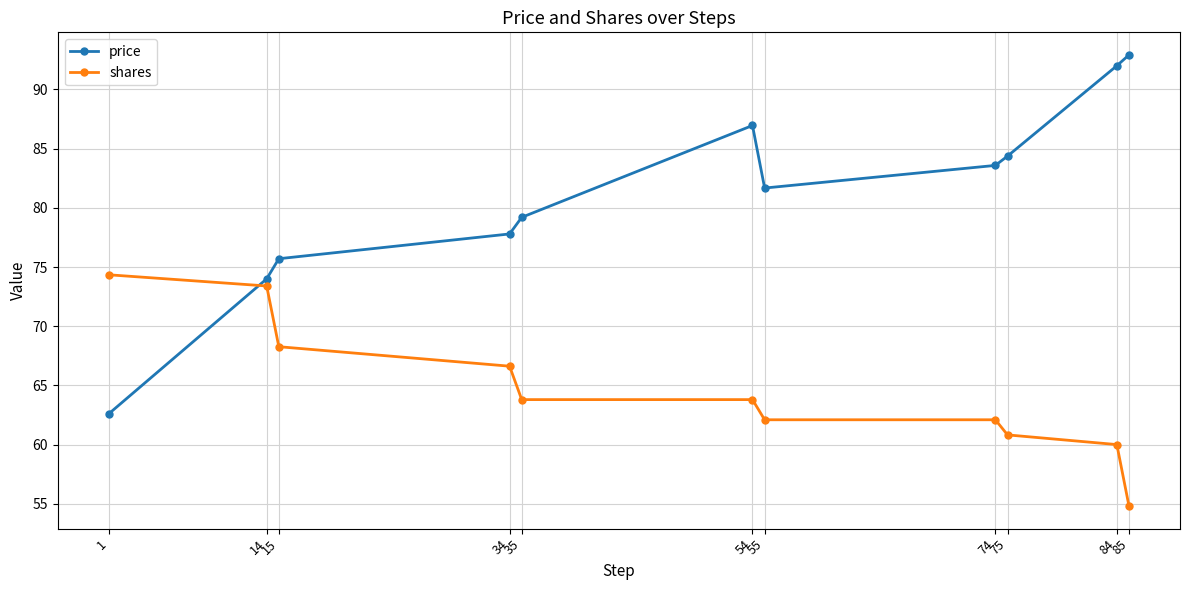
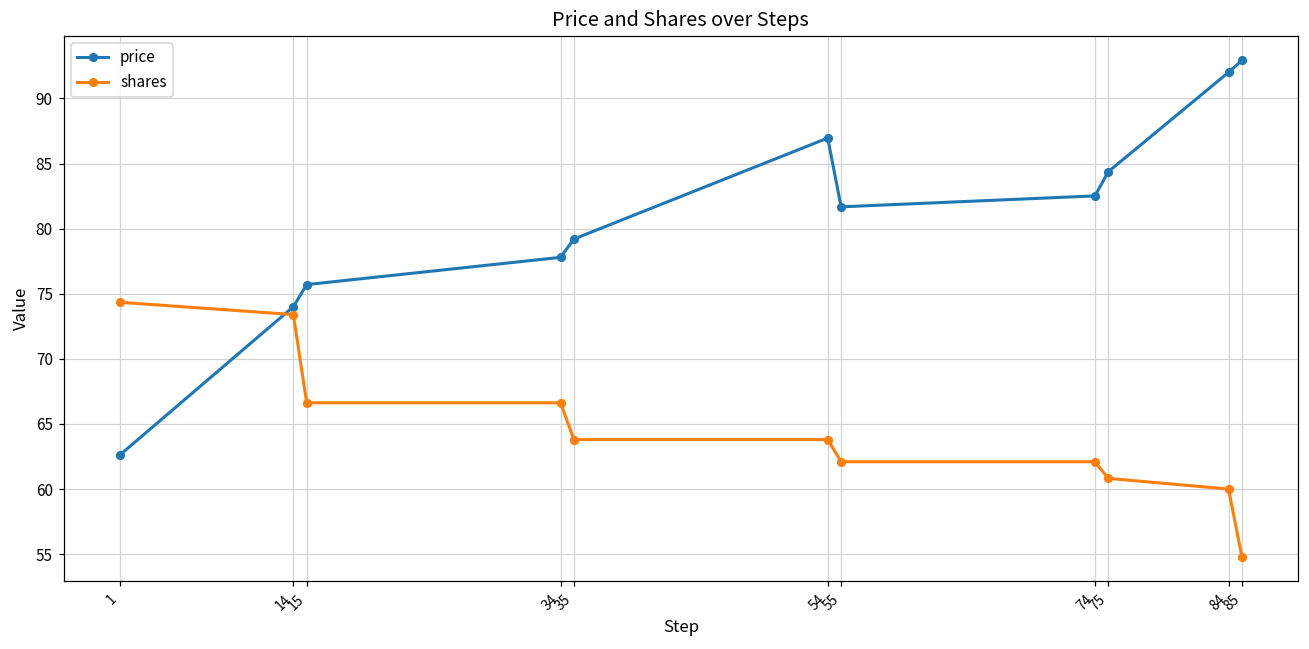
  {
    "price": {
      "1": 62.6,
      "14": 74.0,
      "15": 75.7,
      "34": 77.8,
      "35": 79.2,
      "54": 87.0,
      "55": 81.7,
-     "74": 83.6,
+     "74": 82.5,
      "75": 84.4,
      "84": 92.0,
      "85": 92.9
    },
    "shares": {
      "1": 74.3,
      "14": 73.4,
-     "15": 68.3,
+     "15": 66.6,
      "34": 66.6,
      "35": 63.8,
      "54": 63.8,
      "55": 62.1,
      "74": 62.1,
      "75": 60.8,
      "84": 60.0,
      "85": 54.8
    }
  }
